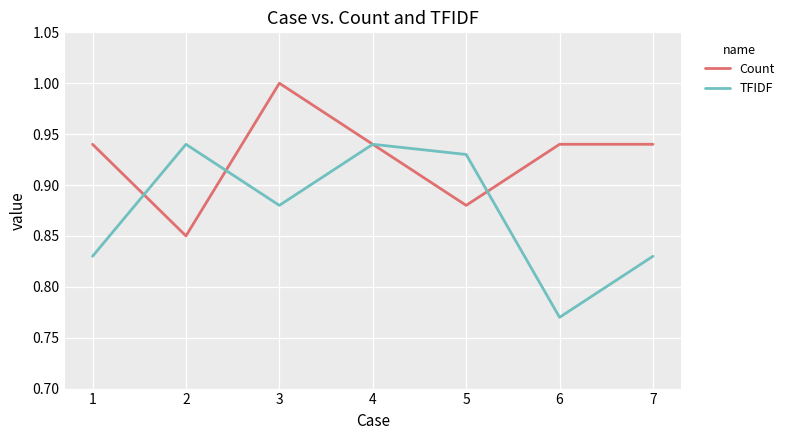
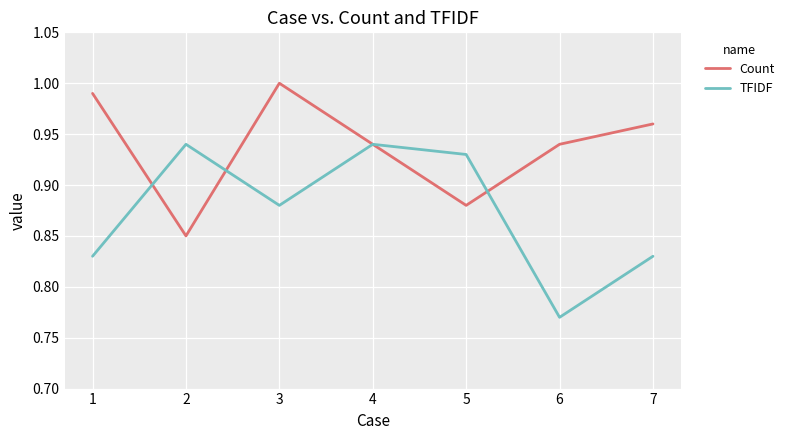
  {
    "Count": {
-     "1": 0.94,
+     "1": 0.99,
      "2": 0.85,
      "3": 1.00,
      "5": 0.88,
      "6": 0.94,
-     "7": 0.94
+     "7": 0.96
    },
    "TFIDF": {
      "1": 0.83,
      "2": 0.94,
      "3": 0.88,
      "5": 0.93,
      "6": 0.77,
      "7": 0.83
    }
  }
